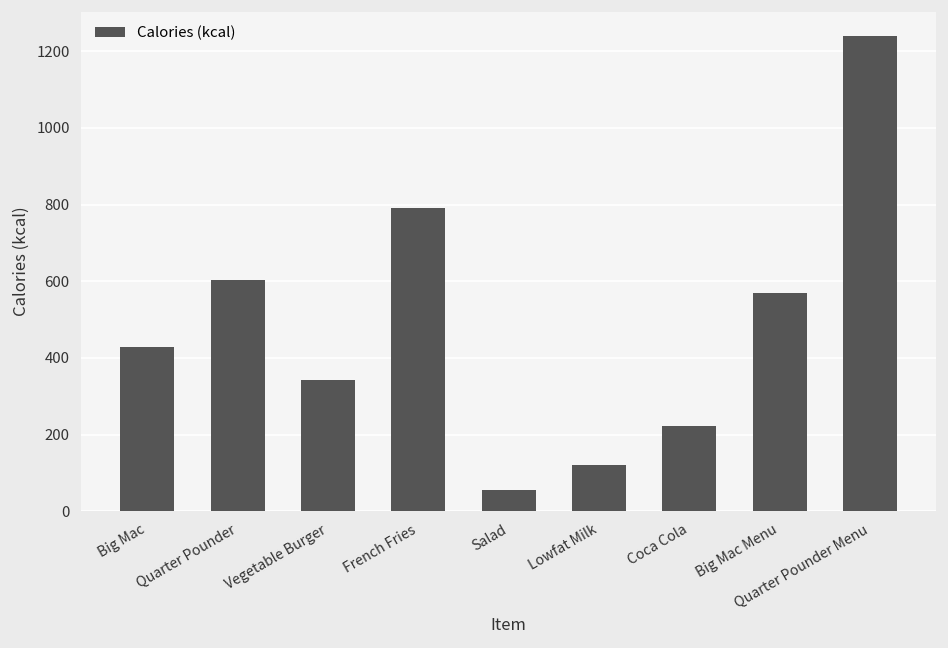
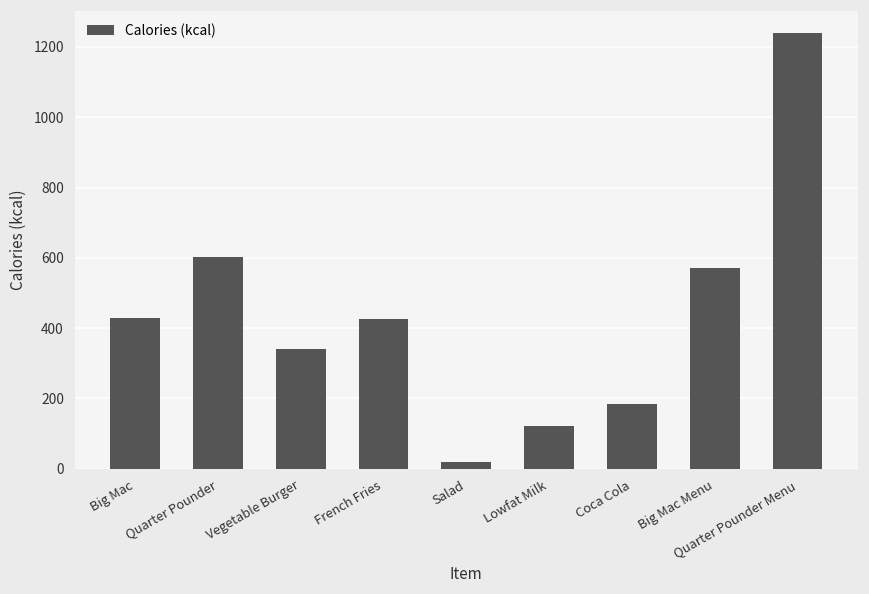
  {
    "Big Mac": 430,
    "Quarter Pounder": 600,
    "Vegetable Burger": 340,
-   "French Fries": 790,
-   "Salad": 50,
+   "French Fries": 430,
+   "Salad": 20,
    "Lowfat Milk": 120,
-   "Coca Cola": 220,
+   "Coca Cola": 180,
    "Big Mac Menu": 570,
    "Quarter Pounder Menu": 1240
  }
